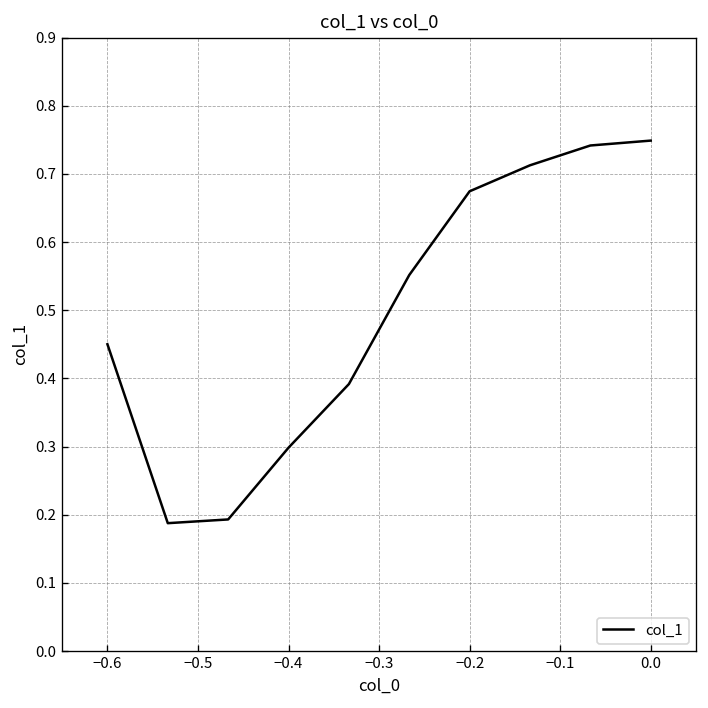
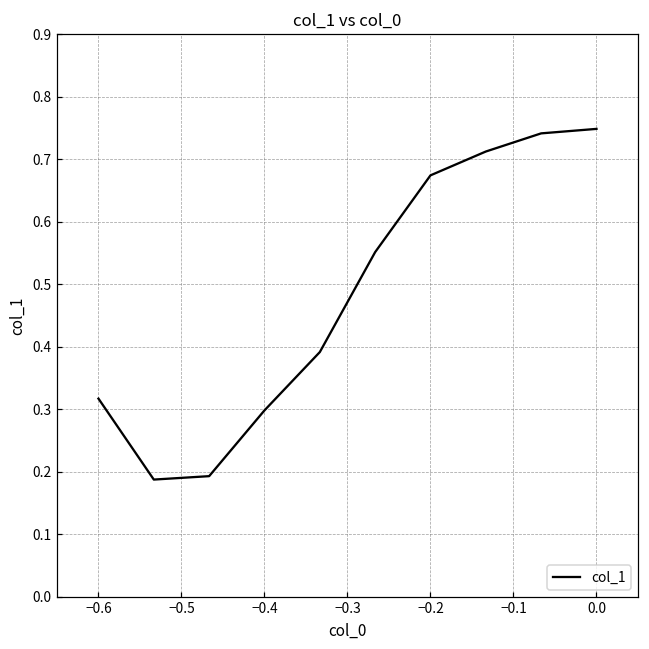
  {
-   "−0.6": 0.45,
+   "−0.6": 0.32,
    "−0.4": 0.30,
    "−0.2": 0.67,
    "0.0": 0.75
  }
